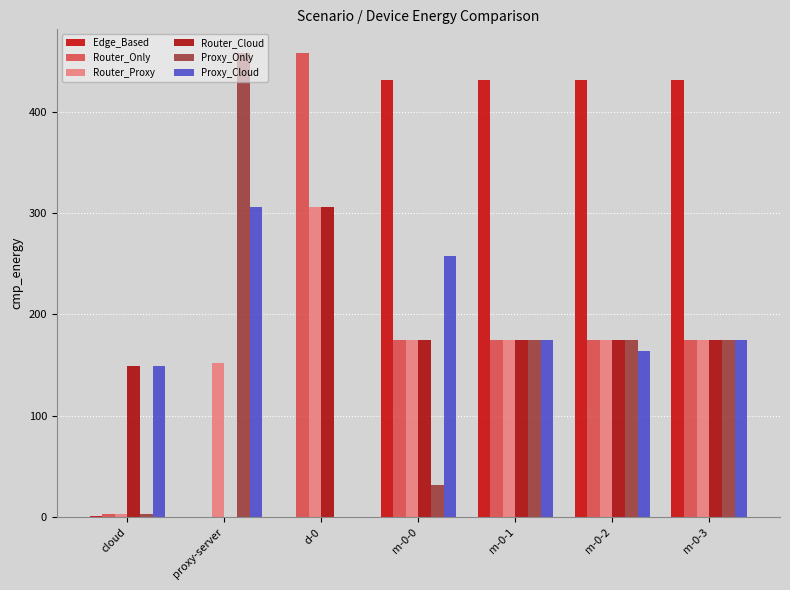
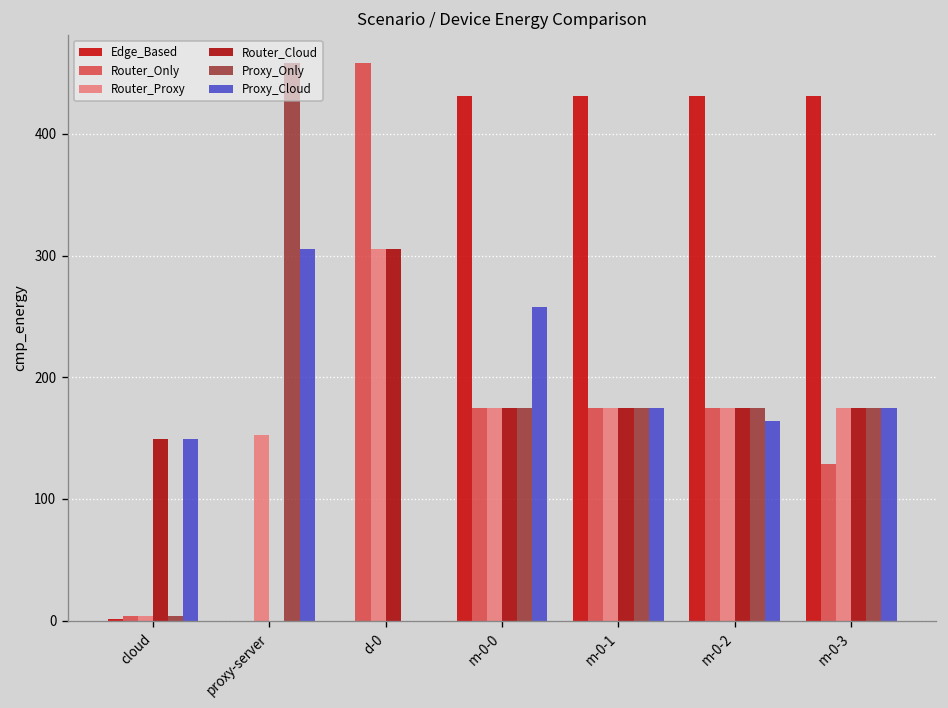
  {
    "Router_Only": {
      "cloud": 4,
      "proxy-server": 0,
      "d-0": 458,
      "m-0-0": 175,
      "m-0-1": 175,
      "m-0-2": 175,
-     "m-0-3": 175
+     "m-0-3": 129
    },
    "Router_Proxy": {
      "cloud": 4,
      "proxy-server": 153,
      "d-0": 305,
      "m-0-0": 175,
      "m-0-1": 175,
      "m-0-2": 175,
      "m-0-3": 175
    },
    "Proxy_Only": {
      "cloud": 4,
      "d-0": 0,
-     "m-0-0": 31,
+     "m-0-0": 175,
      "m-0-1": 175,
      "m-0-2": 175,
      "m-0-3": 175
    },
    "Proxy_Cloud": {
      "cloud": 149,
      "proxy-server": 305,
      "d-0": 0,
      "m-0-0": 258,
      "m-0-1": 175,
      "m-0-2": 164,
      "m-0-3": 175
    }
  }
